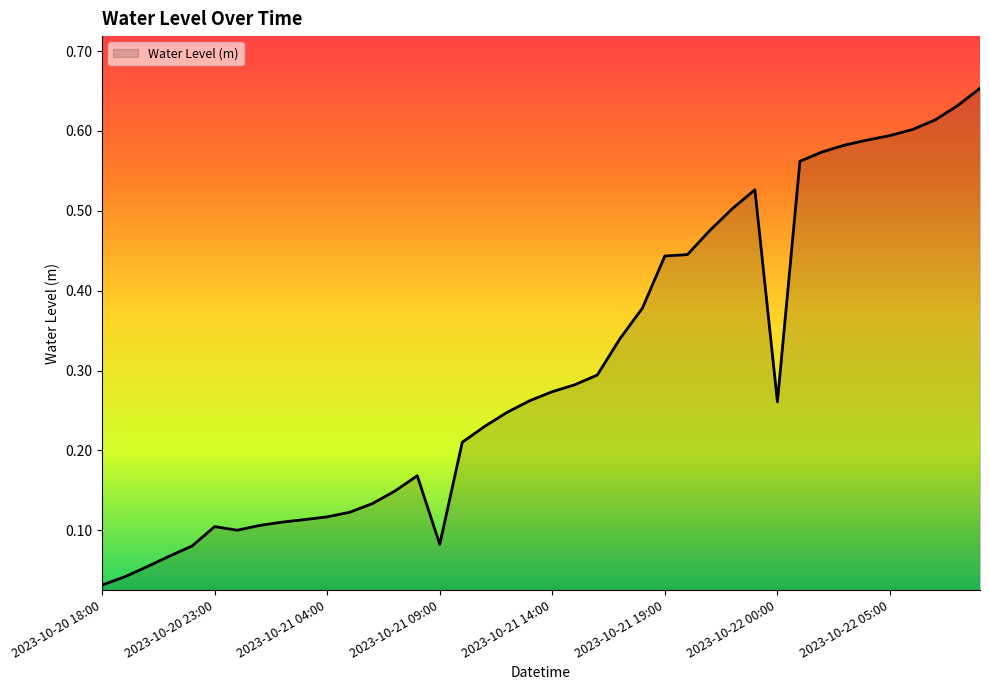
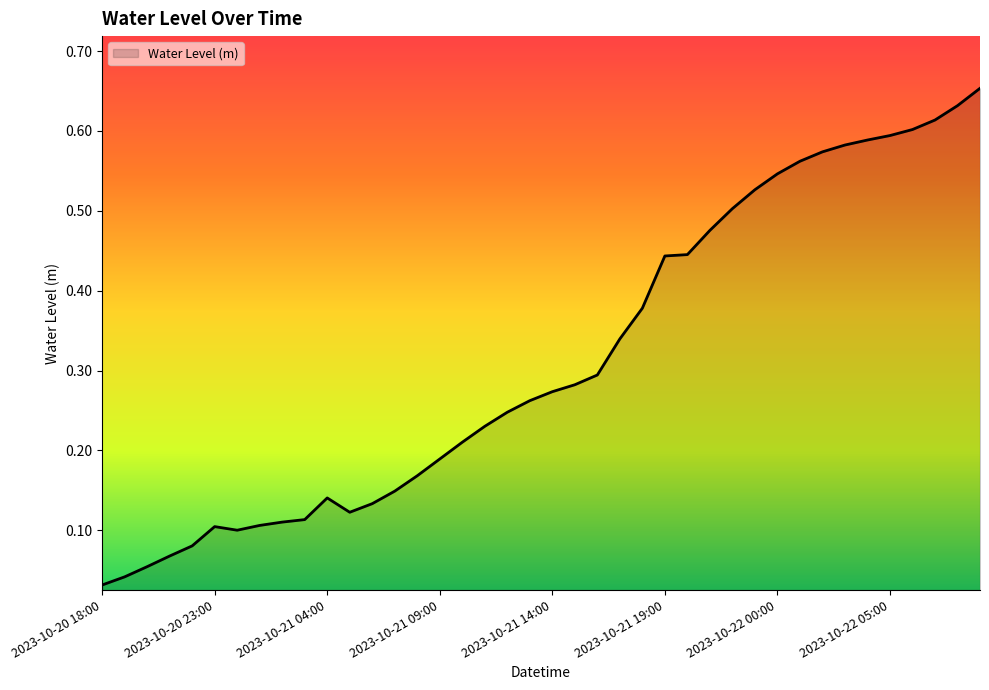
  {
    "2023-10-20 18:00": 0.03,
    "2023-10-20 23:00": 0.10,
-   "2023-10-21 04:00": 0.12,
-   "2023-10-21 09:00": 0.08,
+   "2023-10-21 04:00": 0.14,
+   "2023-10-21 09:00": 0.19,
    "2023-10-21 14:00": 0.27,
    "2023-10-21 19:00": 0.44,
-   "2023-10-22 00:00": 0.26,
+   "2023-10-22 00:00": 0.55,
    "2023-10-22 05:00": 0.59
  }
